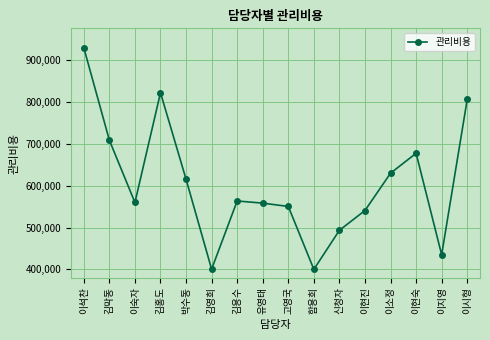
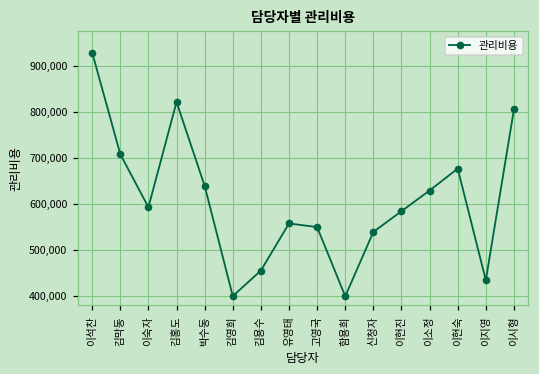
  {
    "이석찬": "930,000",
    "김막동": "710,000",
-   "이숙자": "560,000",
+   "이숙자": "590,000",
    "김홍도": "820,000",
-   "박수동": "620,000",
+   "박수동": "640,000",
    "김영희": "400,000",
-   "김용수": "560,000",
+   "김용수": "460,000",
    "유영태": "560,000",
    "고영국": "550,000",
    "함용희": "400,000",
-   "신청자": "490,000",
-   "이현진": "540,000",
+   "신청자": "540,000",
+   "이현진": "590,000",
    "이소정": "630,000",
    "이현숙": "680,000",
    "이지영": "440,000",
    "이시형": "810,000"
  }
